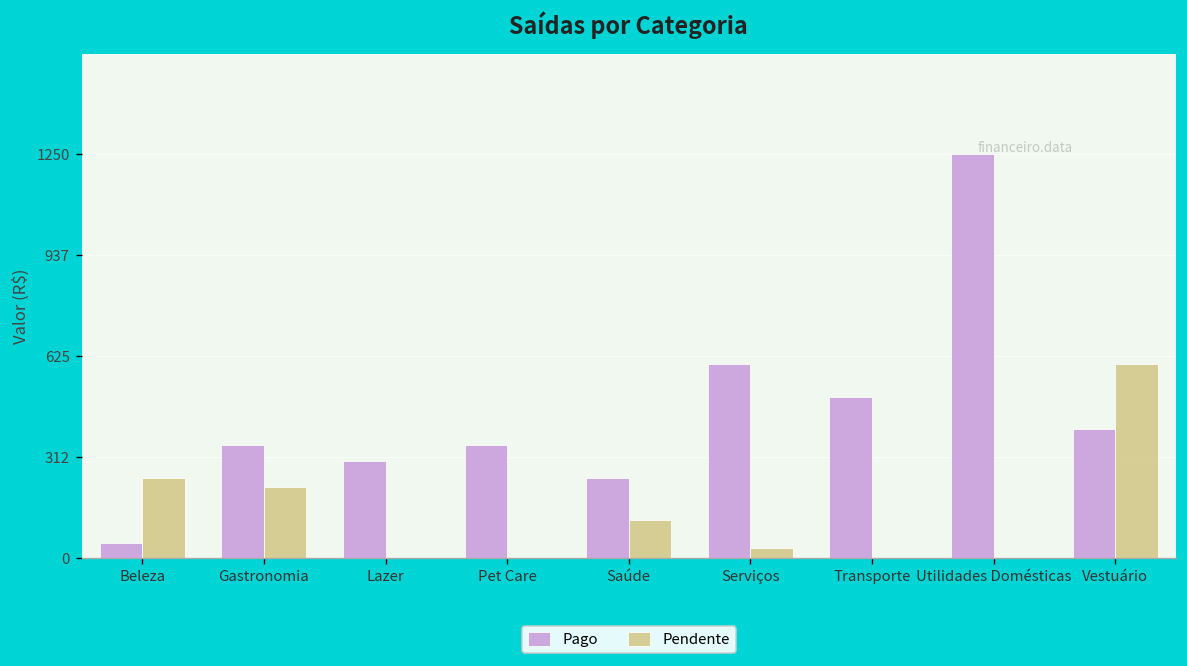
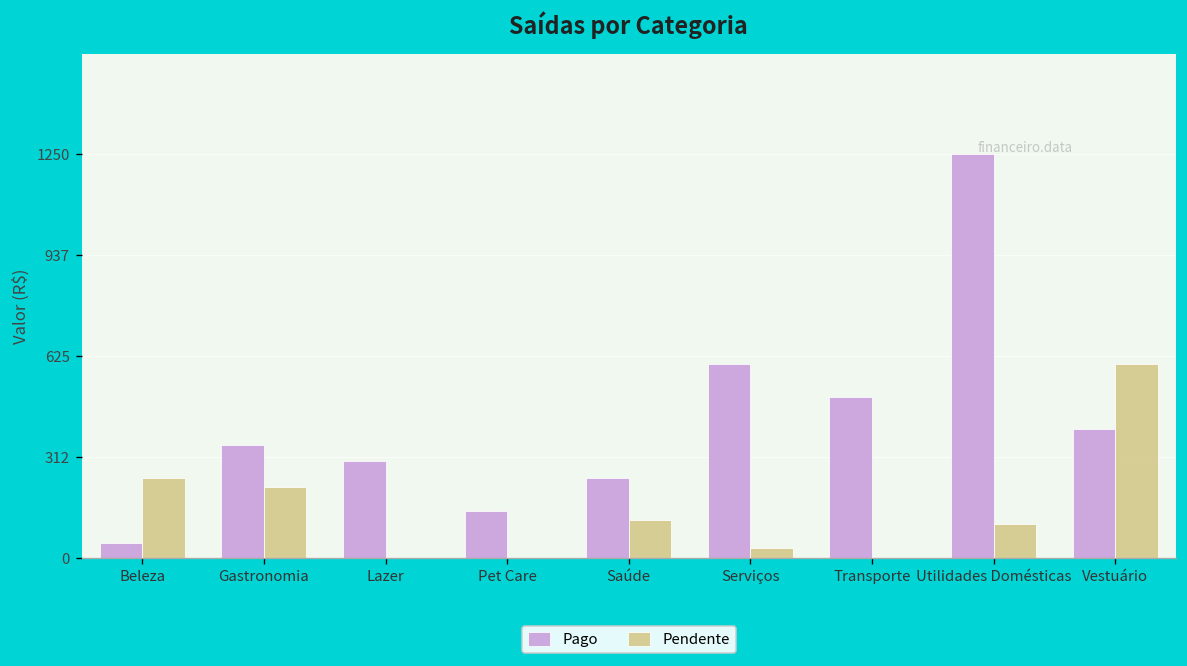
  {
    "Pago": {
      "Beleza": 50,
      "Gastronomia": 350,
      "Lazer": 300,
-     "Pet Care": 350,
+     "Pet Care": 150,
      "Saúde": 250,
      "Serviços": 600,
      "Transporte": 500,
      "Utilidades Domésticas": 1250,
      "Vestuário": 400
    },
    "Pendente": {
      "Beleza": 250,
      "Gastronomia": 220,
      "Lazer": 0,
      "Pet Care": 0,
      "Saúde": 120,
      "Serviços": 30,
      "Transporte": 0,
-     "Utilidades Domésticas": 0,
+     "Utilidades Domésticas": 110,
      "Vestuário": 600
    }
  }
